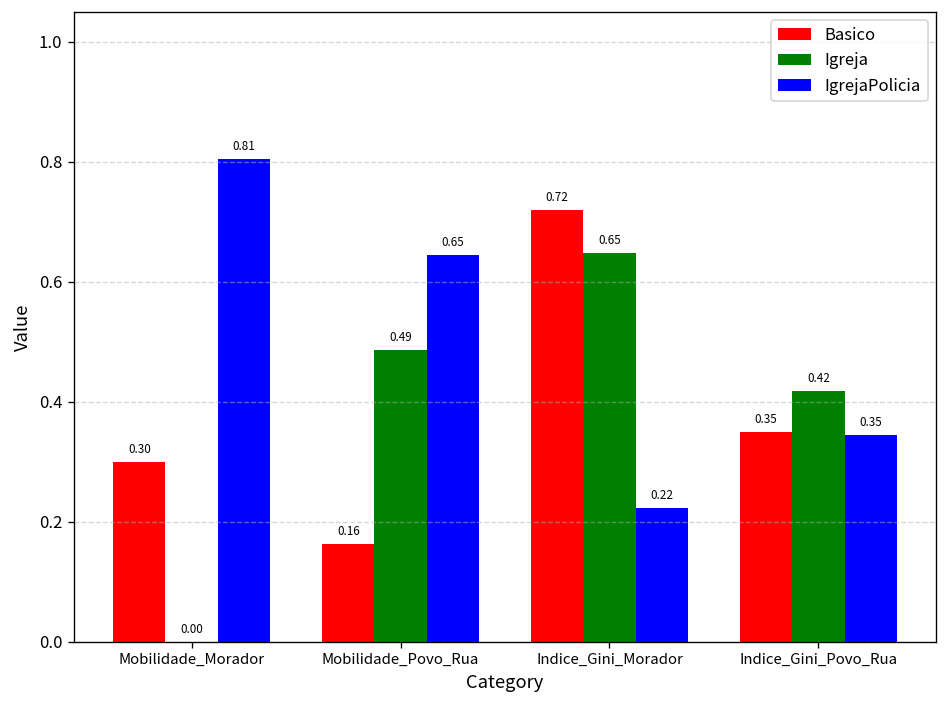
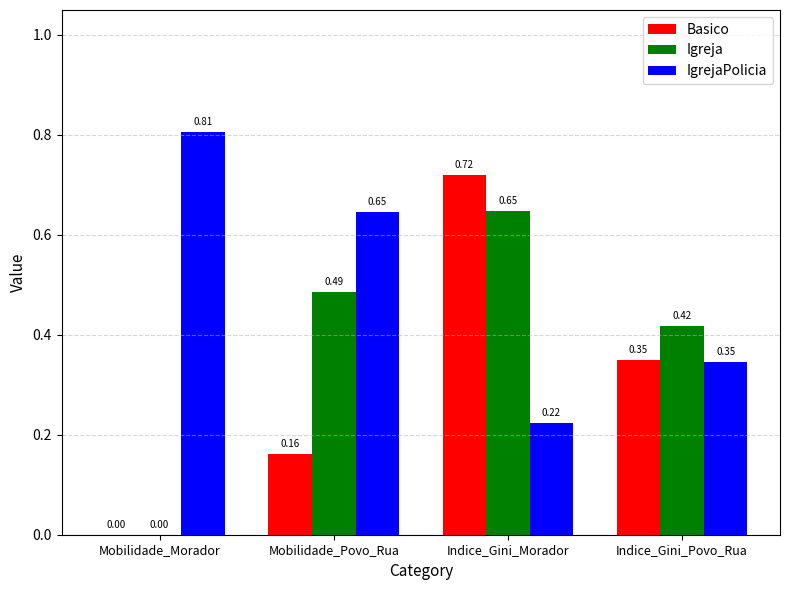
  {
    "Basico": {
-     "Mobilidade_Morador": 0.30,
+     "Mobilidade_Morador": 0.00,
      "Mobilidade_Povo_Rua": 0.16,
      "Indice_Gini_Morador": 0.72,
      "Indice_Gini_Povo_Rua": 0.35
    },
    "Igreja": {
      "Mobilidade_Morador": 0.00,
      "Mobilidade_Povo_Rua": 0.49,
      "Indice_Gini_Morador": 0.65,
      "Indice_Gini_Povo_Rua": 0.42
    },
    "IgrejaPolicia": {
      "Mobilidade_Morador": 0.81,
      "Mobilidade_Povo_Rua": 0.65,
      "Indice_Gini_Morador": 0.22,
      "Indice_Gini_Povo_Rua": 0.35
    }
  }
